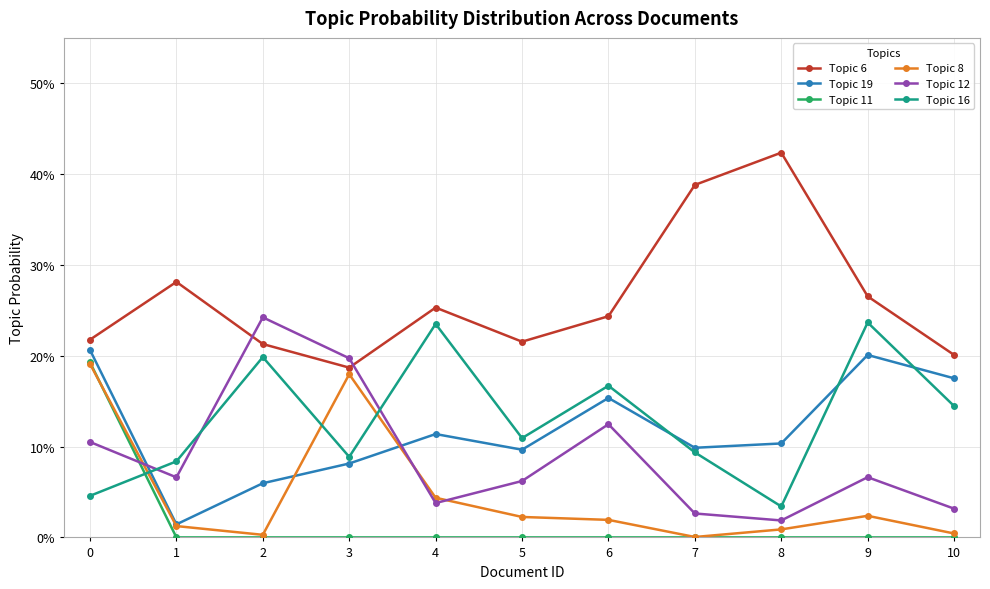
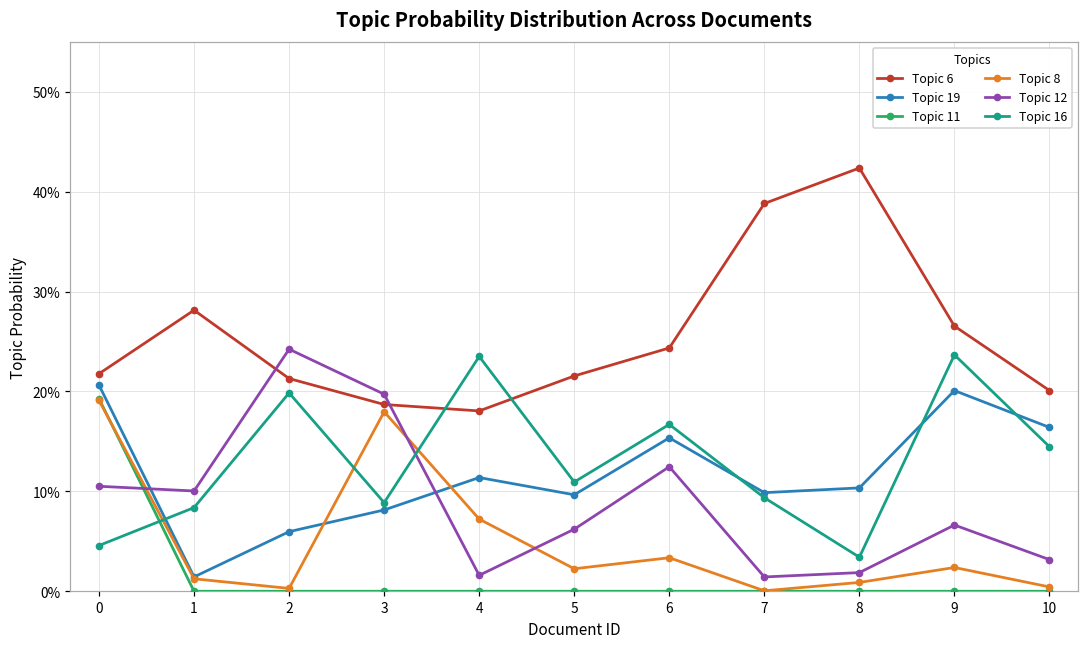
  {
    "Topic 6": {
      "0": "22%",
      "1": "28%",
      "2": "21%",
      "3": "19%",
-     "4": "25%",
+     "4": "18%",
      "5": "22%",
      "6": "24%",
      "7": "39%",
      "8": "42%",
      "9": "27%",
      "10": "20%"
    },
    "Topic 19": {
      "0": "21%",
      "2": "6%",
      "3": "8%",
      "4": "11%",
      "5": "10%",
      "6": "15%",
      "7": "10%",
      "8": "10%",
      "9": "20%",
-     "10": "18%"
+     "10": "16%"
    },
    "Topic 8": {
      "2": "0%",
      "3": "18%",
-     "4": "4%",
+     "4": "7%",
      "5": "2%",
-     "6": "2%",
+     "6": "3%",
      "8": "1%",
      "9": "2%",
      "10": "0%"
    },
    "Topic 12": {
      "0": "11%",
-     "1": "7%",
+     "1": "10%",
      "2": "24%",
      "3": "20%",
-     "4": "4%",
+     "4": "2%",
      "5": "6%",
      "6": "12%",
-     "7": "3%",
+     "7": "1%",
      "8": "2%",
      "9": "7%",
      "10": "3%"
    }
  }
